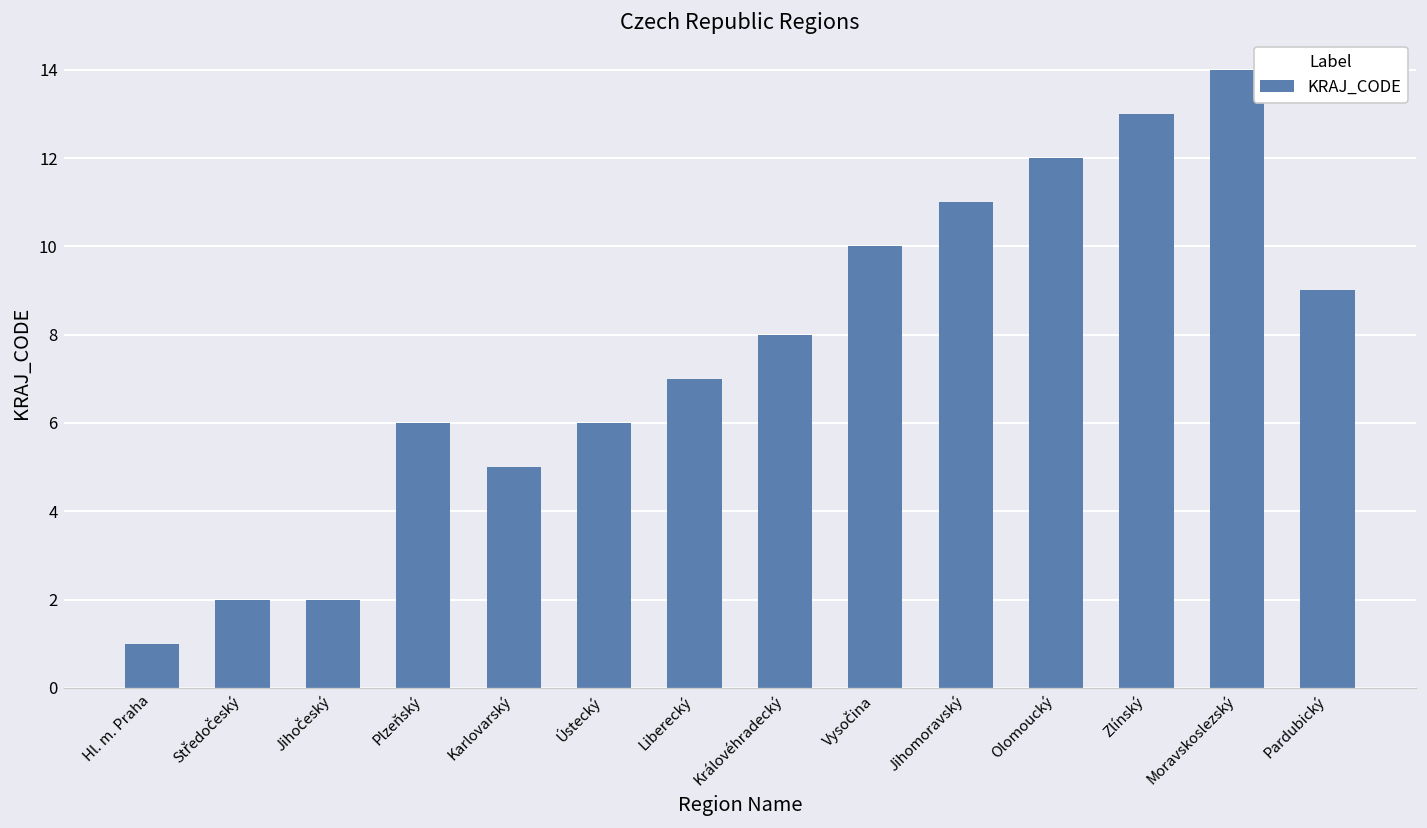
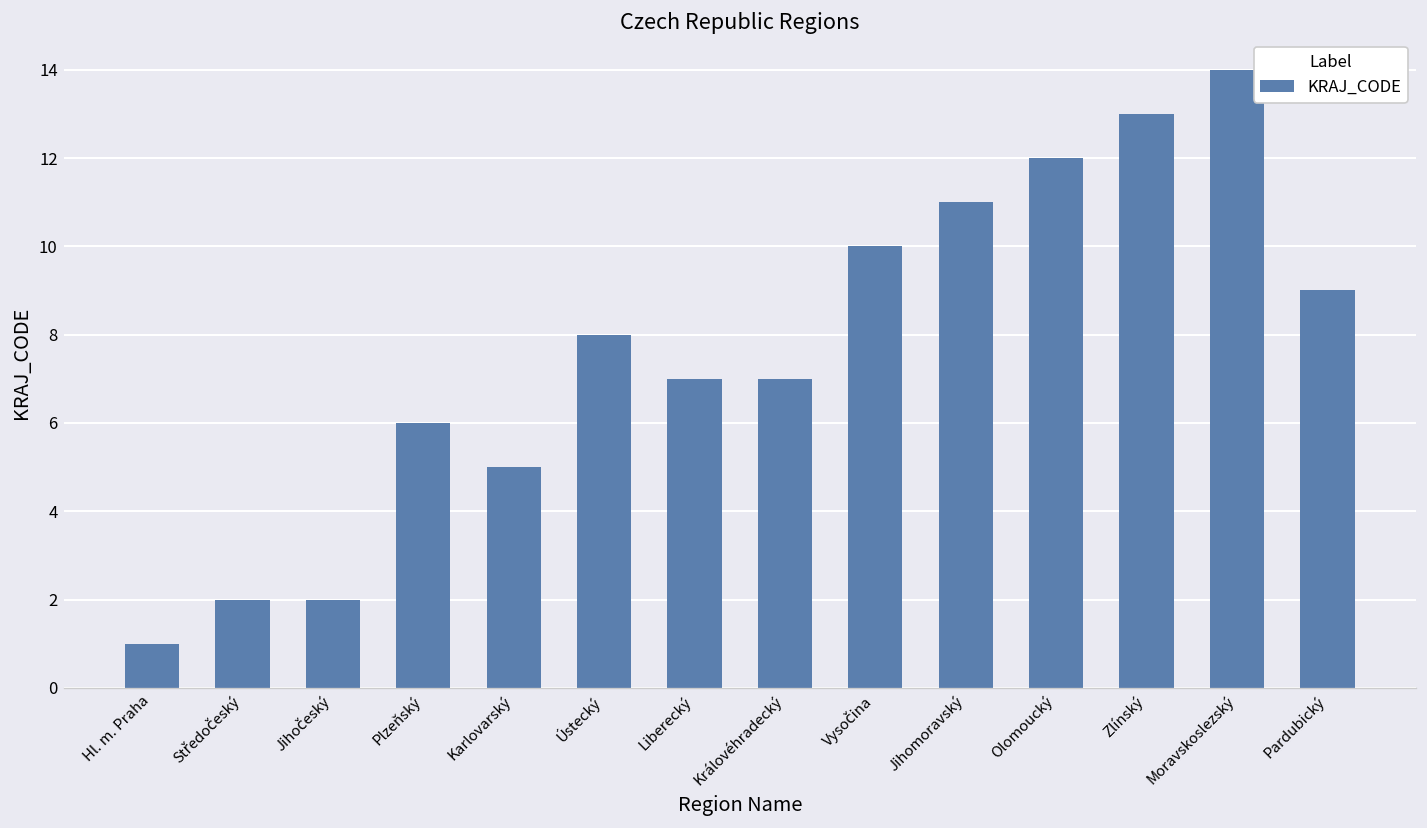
  {
    "Hl. m. Praha": 1,
    "Středočeský": 2,
    "Jihočeský": 2,
    "Plzeňský": 6,
    "Karlovarský": 5,
-   "Ústecký": 6,
+   "Ústecký": 8,
    "Liberecký": 7,
-   "Královéhradecký": 8,
+   "Královéhradecký": 7,
    "Vysočina": 10,
    "Jihomoravský": 11,
    "Olomoucký": 12,
    "Zlínský": 13,
    "Moravskoslezský": 14,
    "Pardubický": 9
  }
